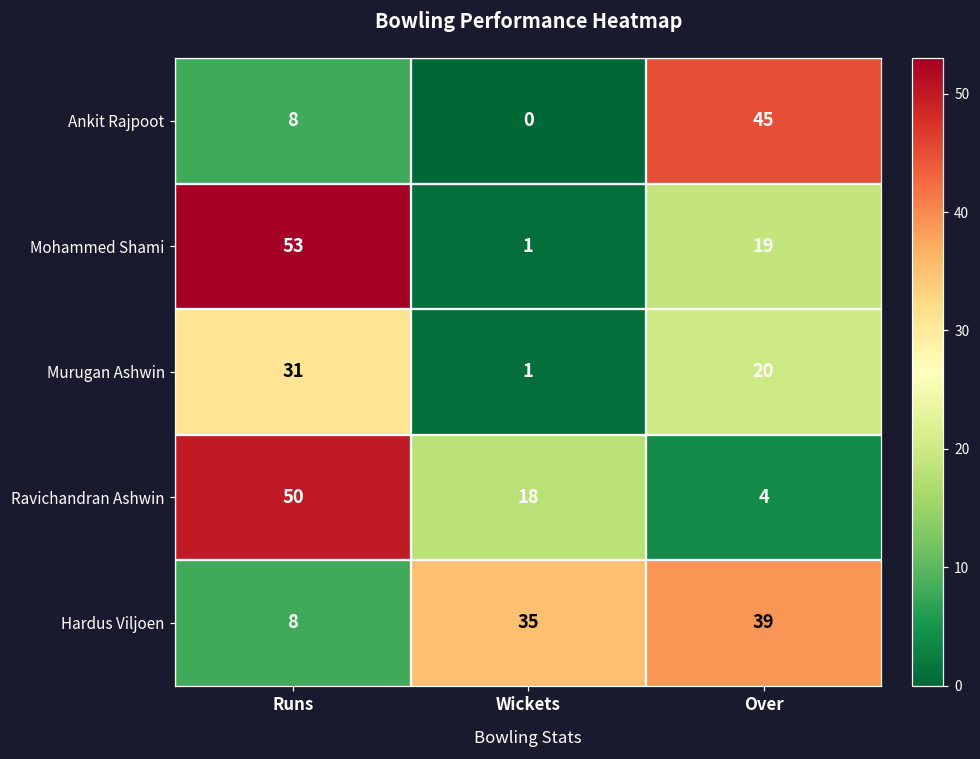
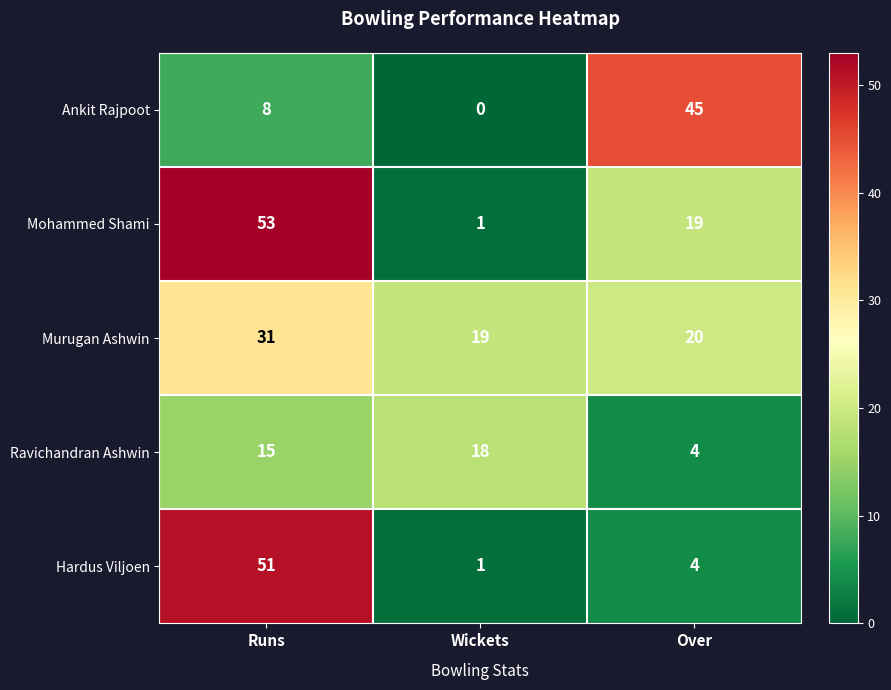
  {
    "Ankit Rajpoot": {
      "Runs": 8,
      "Wickets": 0,
      "Over": 45
    },
    "Mohammed Shami": {
      "Runs": 53,
      "Wickets": 1,
      "Over": 19
    },
    "Murugan Ashwin": {
      "Runs": 31,
-     "Wickets": 1,
+     "Wickets": 19,
      "Over": 20
    },
    "Ravichandran Ashwin": {
-     "Runs": 50,
+     "Runs": 15,
      "Wickets": 18,
      "Over": 4
    },
    "Hardus Viljoen": {
-     "Runs": 8,
-     "Wickets": 35,
-     "Over": 39
+     "Runs": 51,
+     "Wickets": 1,
+     "Over": 4
    }
  }
